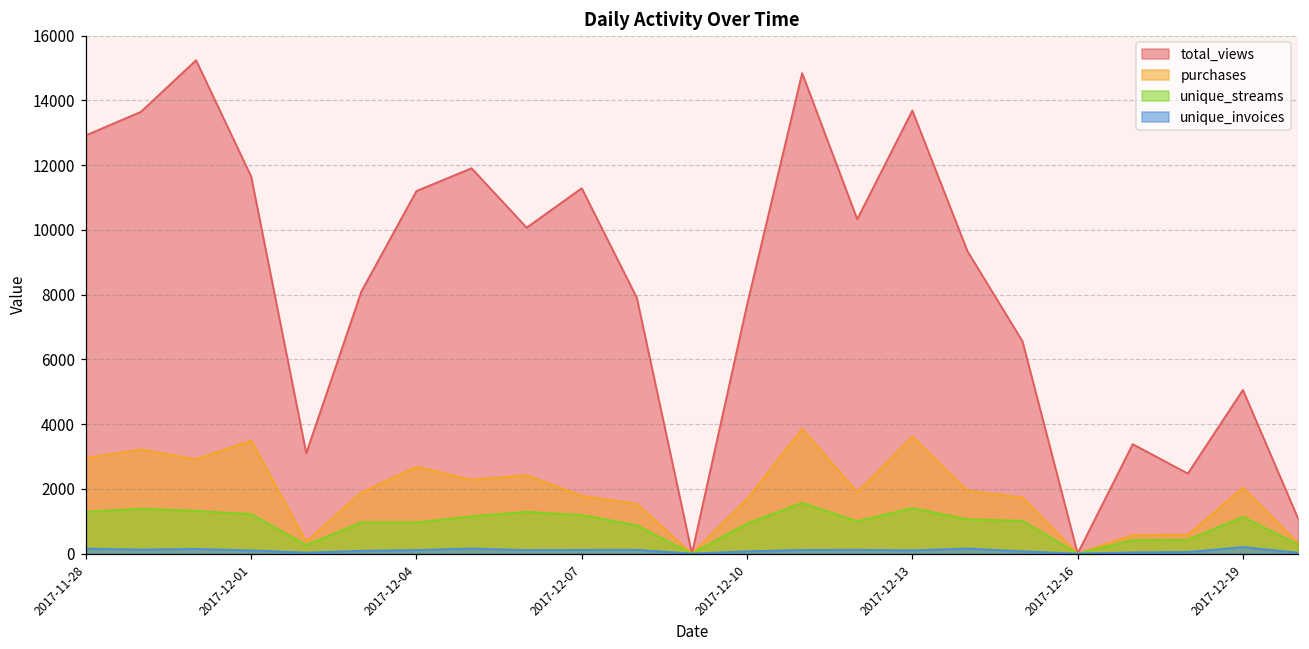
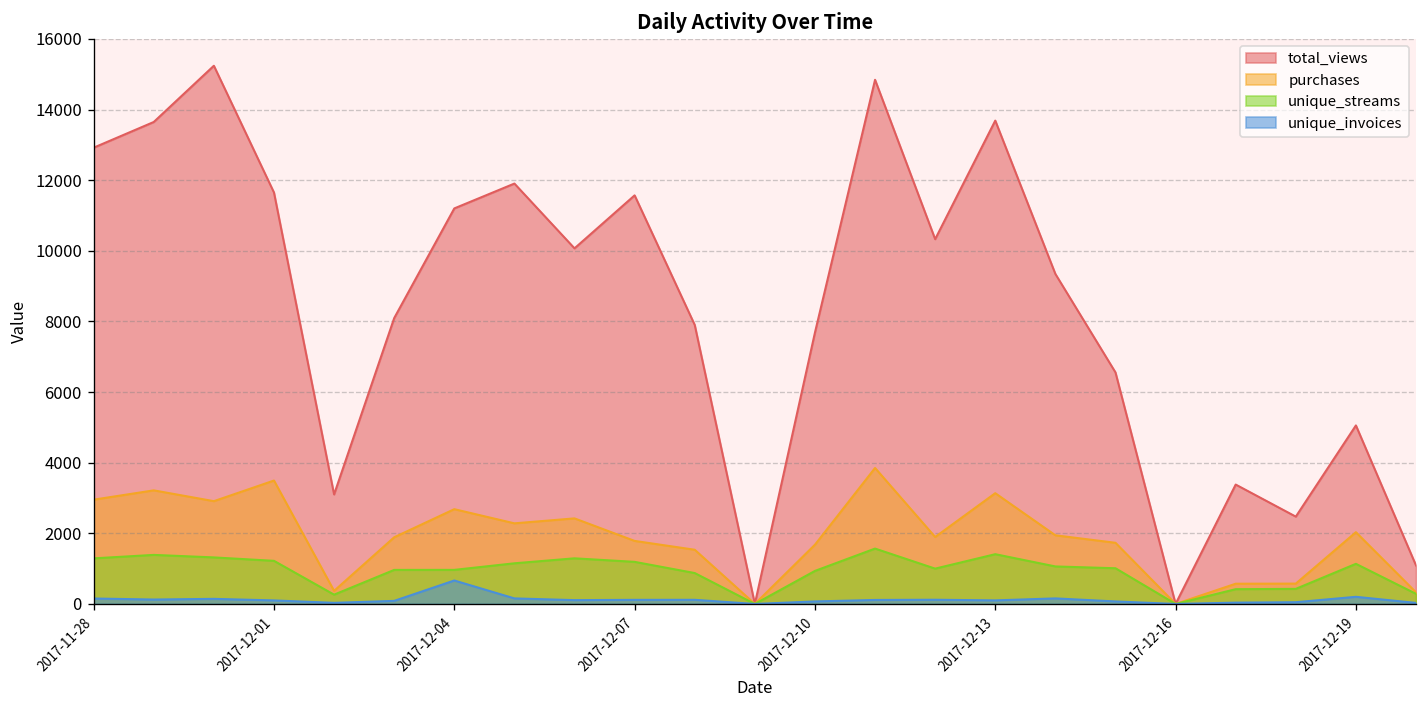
  {
    "total_views": {
      "2017-11-28": 12900,
      "2017-12-01": 11700,
      "2017-12-04": 11200,
-     "2017-12-07": 11300,
+     "2017-12-07": 11600,
      "2017-12-10": 7700,
      "2017-12-13": 13700,
      "2017-12-19": 5100
    },
    "purchases": {
      "2017-11-28": 3000,
      "2017-12-01": 3500,
      "2017-12-04": 2700,
      "2017-12-07": 1800,
      "2017-12-10": 1700,
-     "2017-12-13": 3600,
+     "2017-12-13": 3100,
      "2017-12-19": 2000
    },
    "unique_streams": {
      "2017-11-28": 1300,
      "2017-12-01": 1200,
      "2017-12-04": 1000,
      "2017-12-07": 1200,
      "2017-12-10": 900,
      "2017-12-13": 1400,
      "2017-12-19": 1100
    },
    "unique_invoices": {
      "2017-11-28": 200,
      "2017-12-01": 100,
-     "2017-12-04": 100,
+     "2017-12-04": 700,
      "2017-12-07": 100,
      "2017-12-10": 100,
      "2017-12-13": 100,
      "2017-12-19": 200
    }
  }
